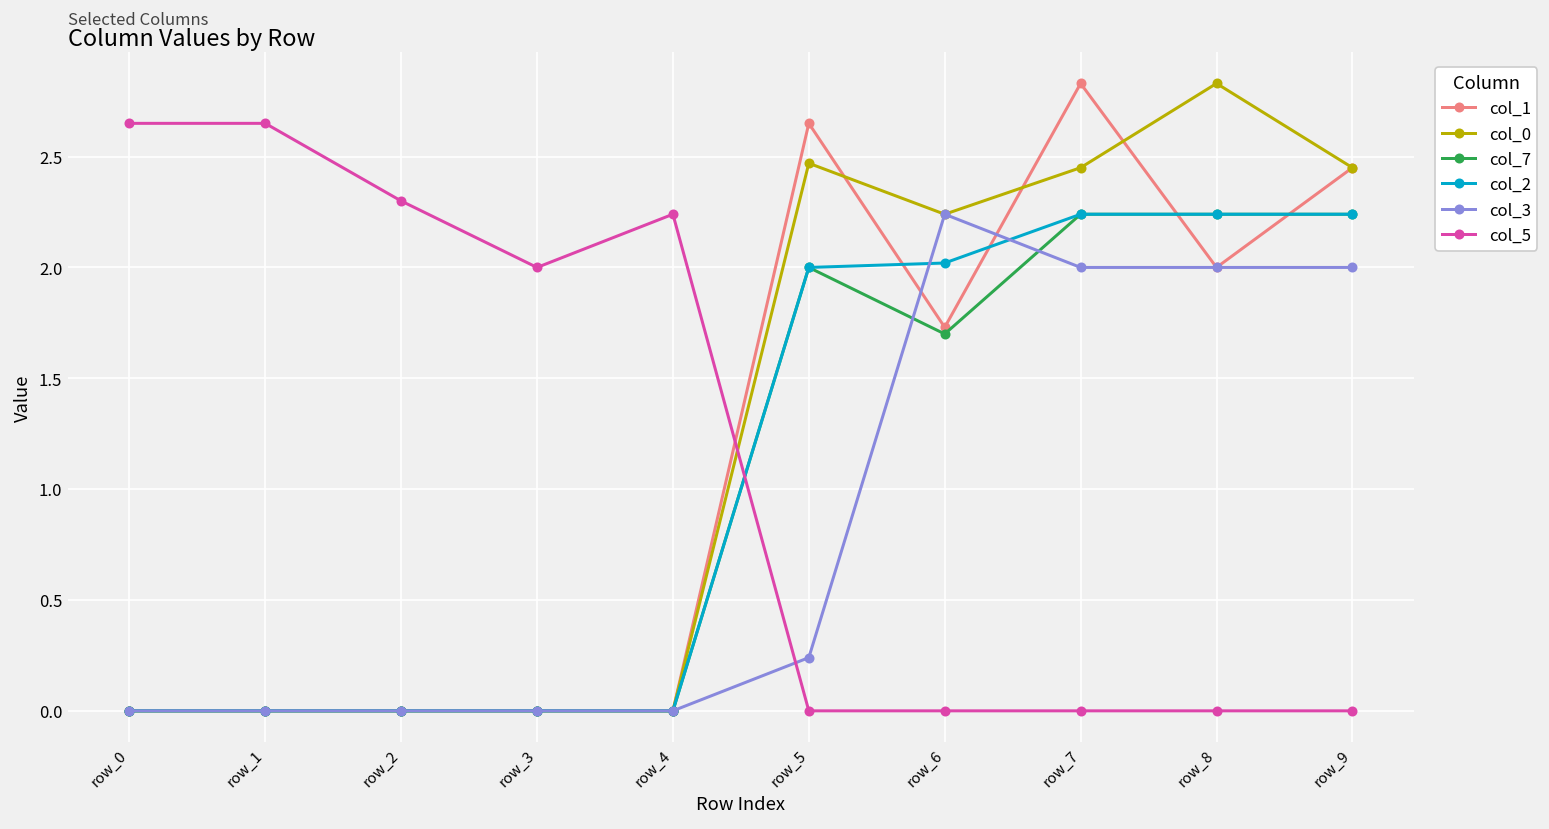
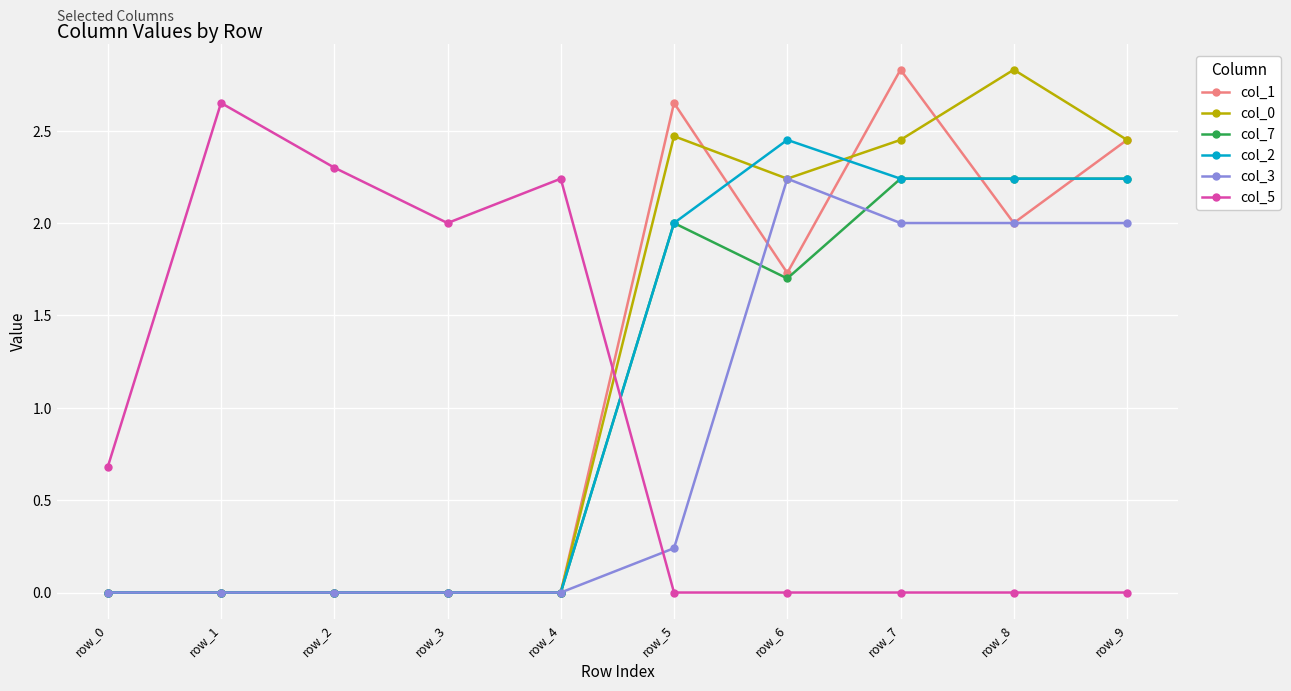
  {
    "col_1": {
      "row_5": 2.65,
      "row_6": 1.73,
      "row_7": 2.83
    },
    "col_0": {
      "row_5": 2.47,
      "row_7": 2.45,
      "row_8": 2.83
    },
    "col_7": {
      "row_6": 1.70
    },
    "col_2": {
-     "row_6": 2.02
+     "row_6": 2.45
    },
    "col_3": {
      "row_5": 0.24,
      "row_7": 2.00,
      "row_9": 2.00
    },
    "col_5": {
-     "row_0": 2.65,
+     "row_0": 0.68,
      "row_1": 2.65,
      "row_2": 2.30,
      "row_3": 2.00,
      "row_4": 2.24,
      "row_5": 0.00,
      "row_6": 0.00,
      "row_7": 0.00,
      "row_8": 0.00,
      "row_9": 0.00
    }
  }
